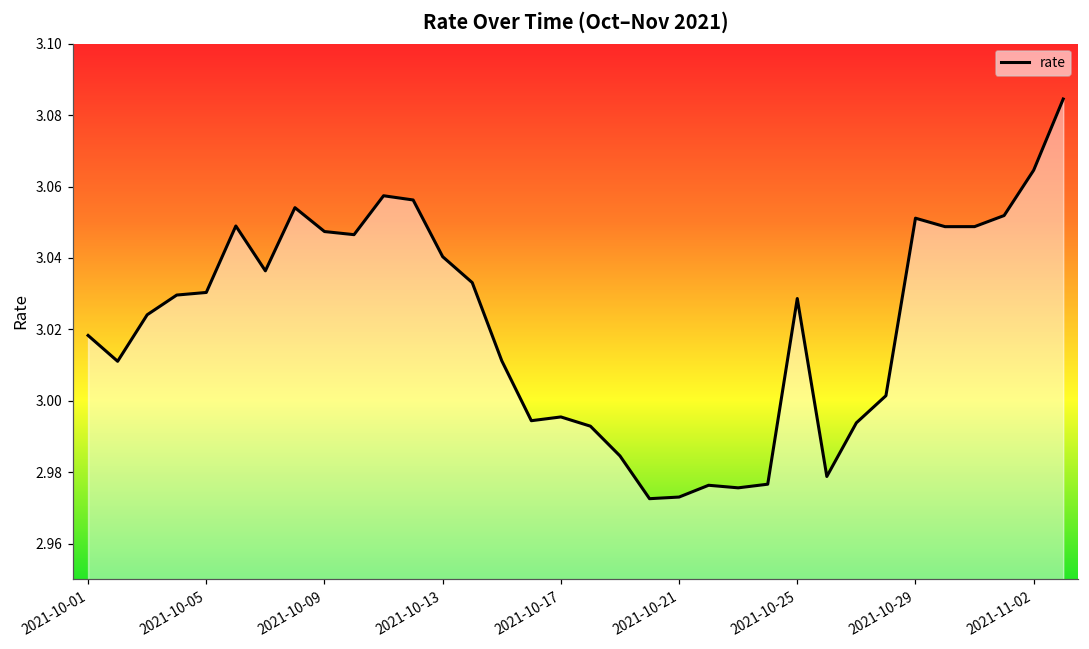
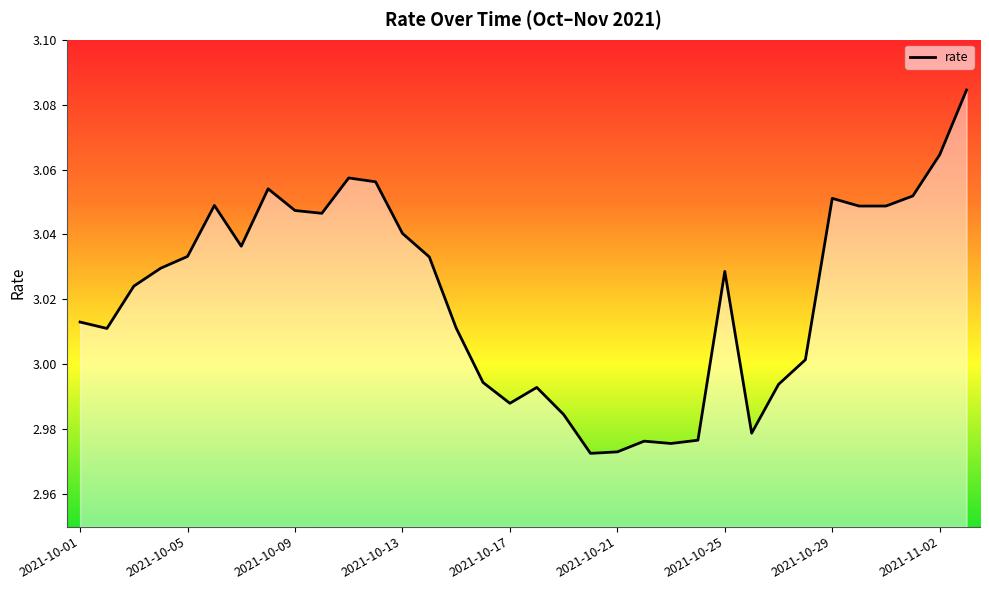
  {
-   "2021-10-01": 3.018,
-   "2021-10-05": 3.030,
+   "2021-10-01": 3.013,
+   "2021-10-05": 3.033,
    "2021-10-09": 3.047,
    "2021-10-13": 3.040,
-   "2021-10-17": 2.995,
+   "2021-10-17": 2.988,
    "2021-10-21": 2.973,
    "2021-10-25": 3.029,
    "2021-10-29": 3.051,
    "2021-11-02": 3.065
  }
